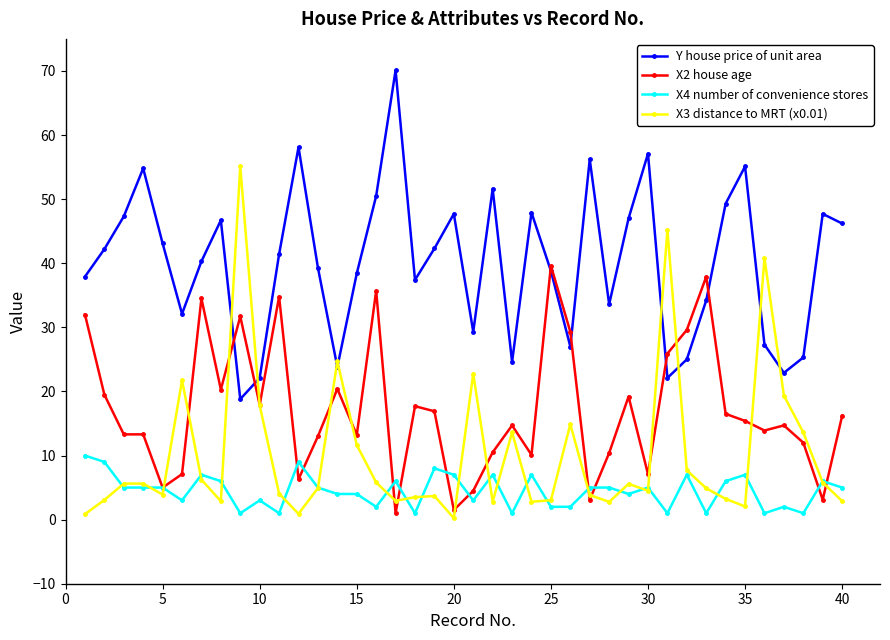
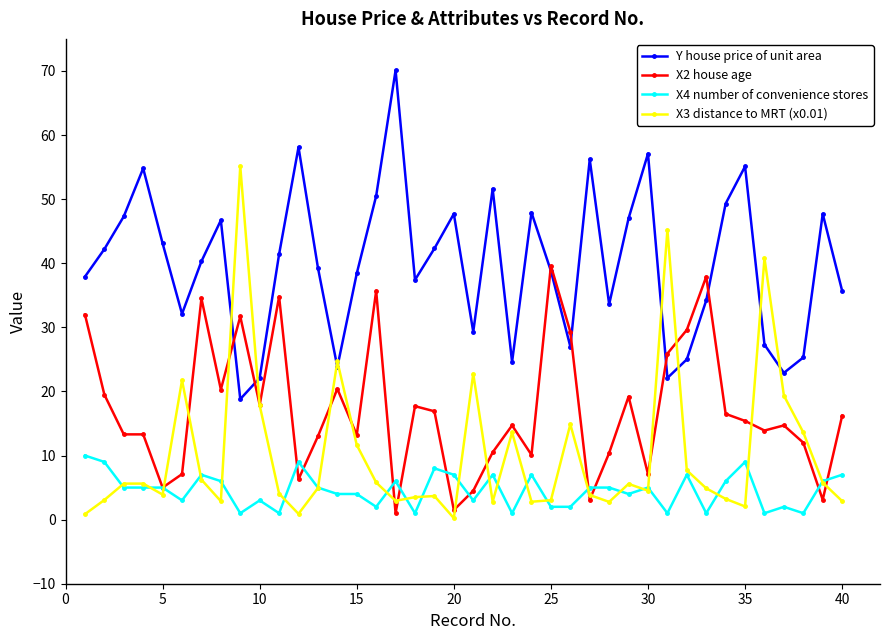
  {
    "Y house price of unit area": {
      "5": 43,
      "10": 22,
      "15": 38,
      "20": 48,
      "25": 39,
      "30": 57,
      "35": 55,
-     "40": 46
+     "40": 36
    },
    "X2 house age": {
      "15": 13,
      "20": 2,
      "25": 40,
      "30": 7,
      "35": 15,
      "40": 16
    },
    "X4 number of convenience stores": {
      "10": 3,
      "15": 4,
      "20": 7,
      "25": 2,
      "30": 5,
-     "35": 7,
-     "40": 5
+     "35": 9,
+     "40": 7
    },
    "X3 distance to MRT (x0.01)": {
      "5": 4,
      "15": 12,
      "20": 0,
      "25": 3,
      "30": 5,
      "35": 2,
      "40": 3
    }
  }
